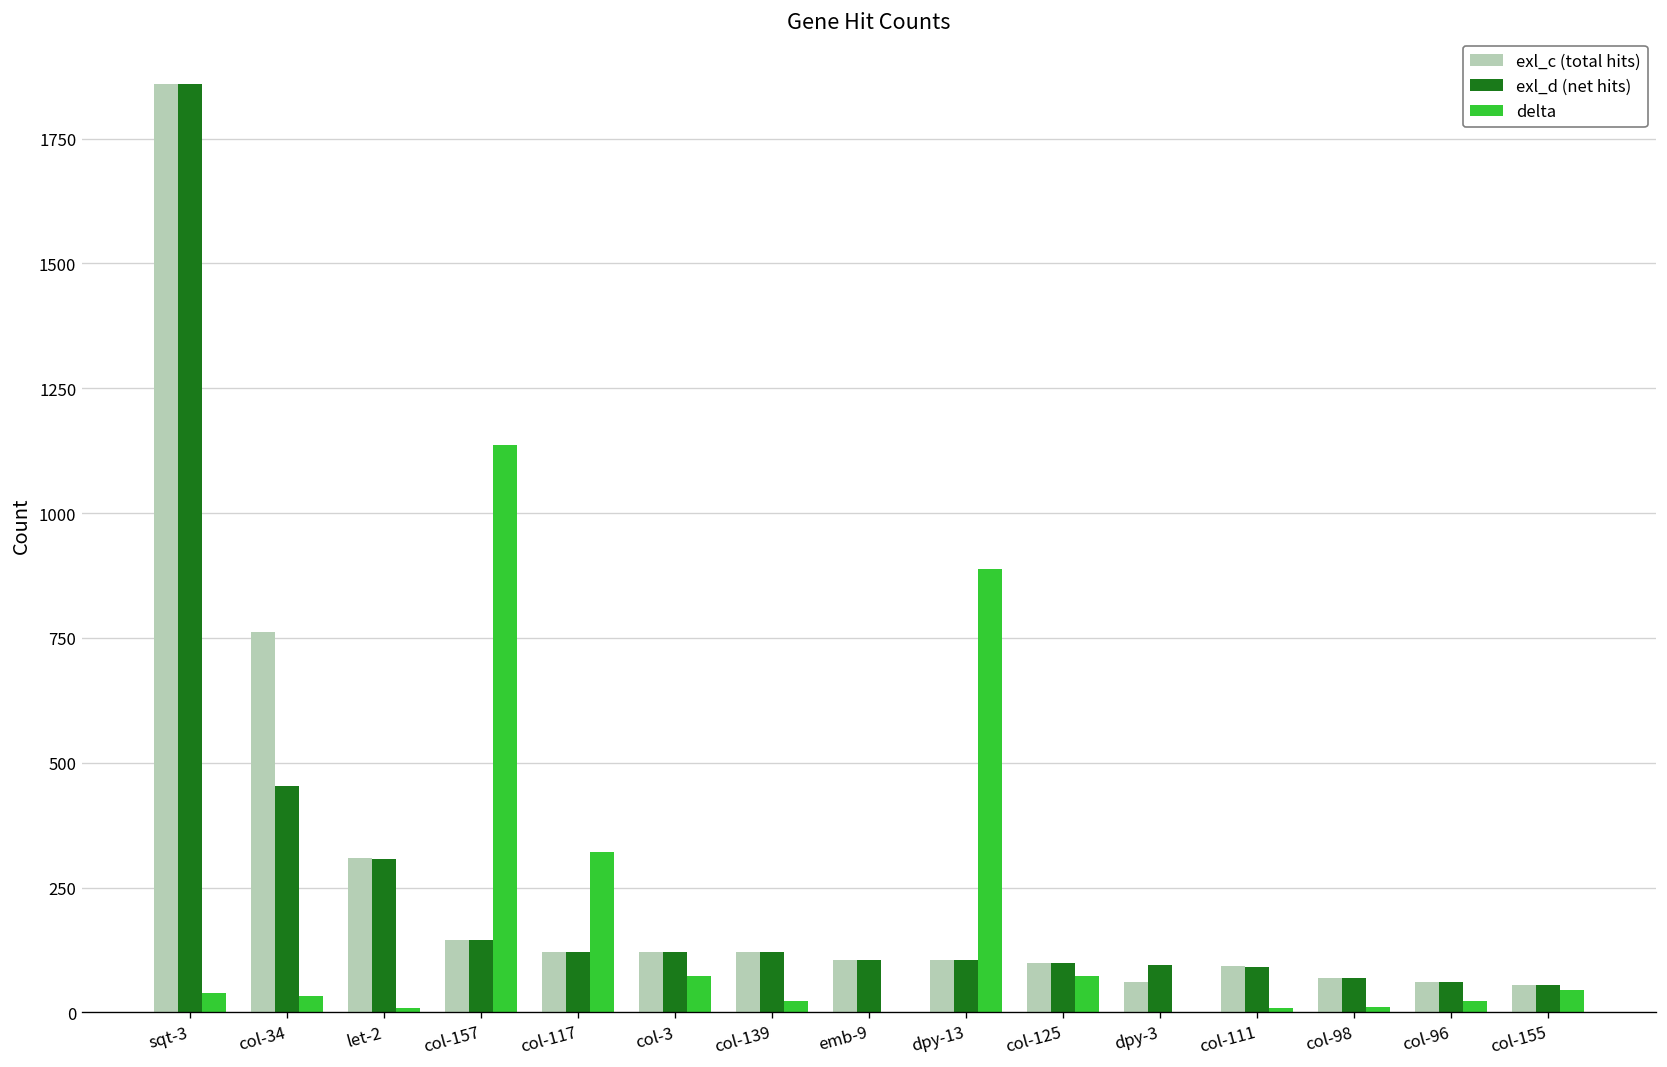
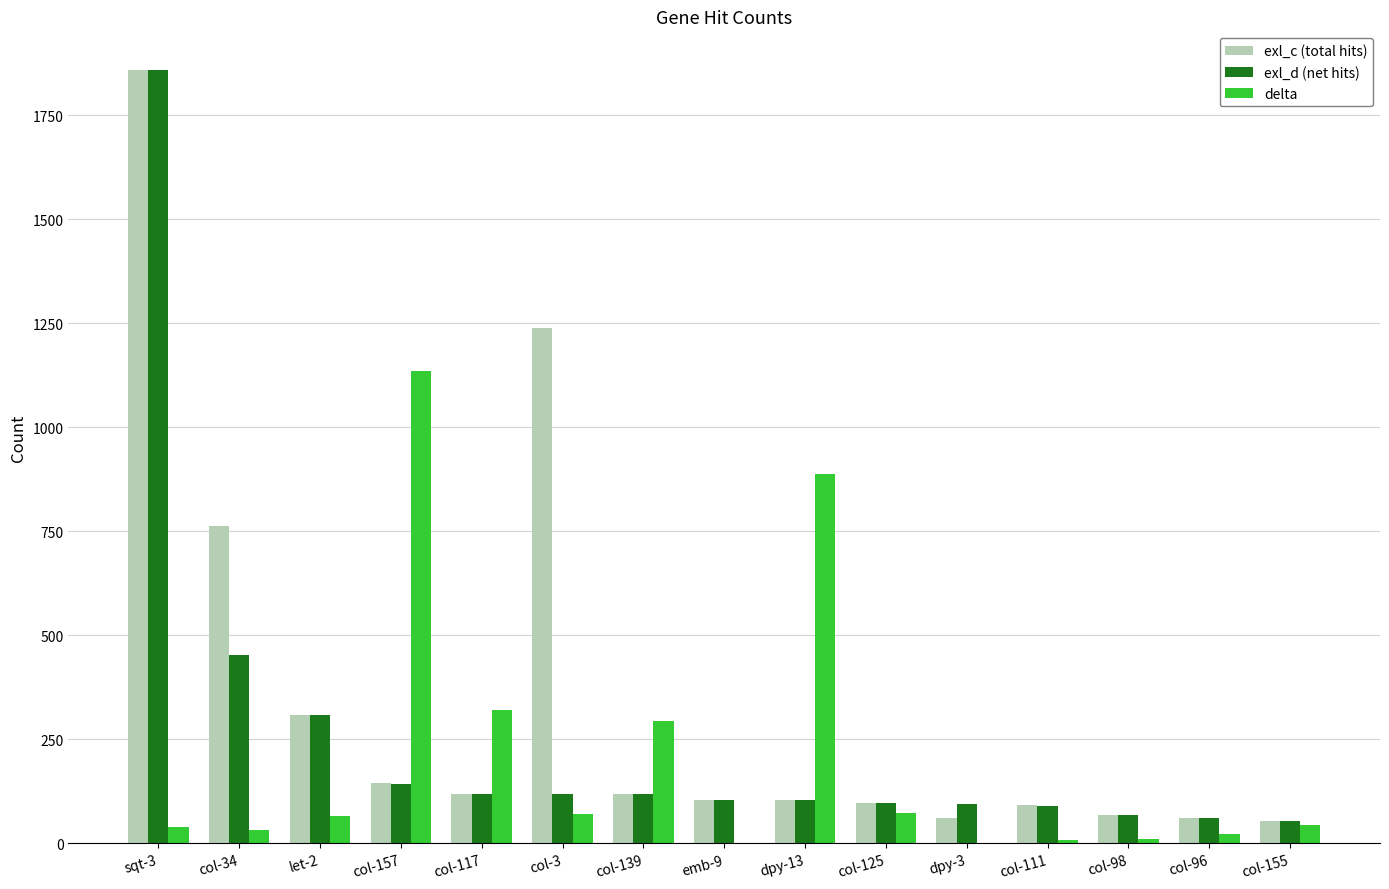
  {
    "exl_c (total hits)": {
      "sqt-3": 1860,
      "col-34": 760,
      "let-2": 310,
      "col-157": 150,
      "col-117": 120,
-     "col-3": 120,
+     "col-3": 1240,
      "col-139": 120,
      "emb-9": 110,
      "dpy-13": 110,
      "col-125": 100,
      "dpy-3": 60,
      "col-111": 90,
      "col-98": 70,
      "col-96": 60,
      "col-155": 60
    },
    "exl_d (net hits)": {
      "sqt-3": 1860,
      "col-34": 450,
      "let-2": 310,
      "col-157": 140,
      "col-117": 120,
      "col-3": 120,
      "col-139": 120,
      "emb-9": 110,
      "dpy-13": 100,
      "col-125": 100,
      "dpy-3": 90,
      "col-111": 90,
      "col-98": 70,
      "col-96": 60,
      "col-155": 50
    },
    "delta": {
      "sqt-3": 40,
      "col-34": 30,
-     "let-2": 10,
+     "let-2": 70,
      "col-157": 1140,
      "col-117": 320,
      "col-3": 70,
-     "col-139": 20,
+     "col-139": 290,
      "emb-9": 0,
      "dpy-13": 890,
      "col-125": 70,
      "dpy-3": 0,
      "col-111": 10,
      "col-98": 10,
      "col-96": 20,
      "col-155": 50
    }
  }
